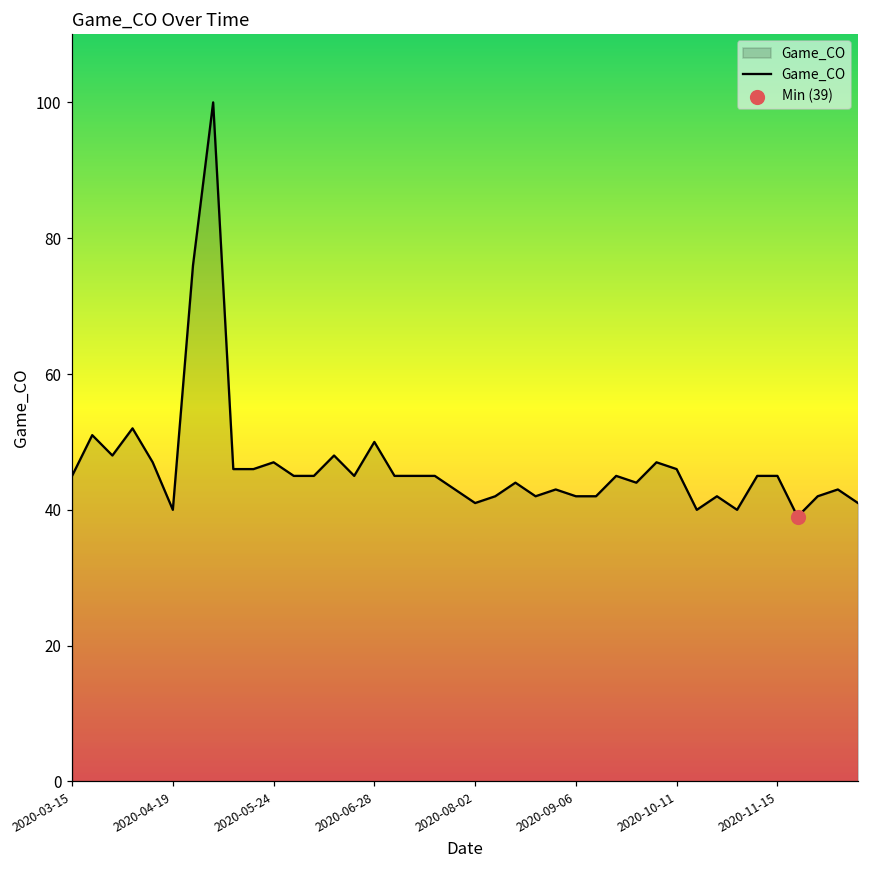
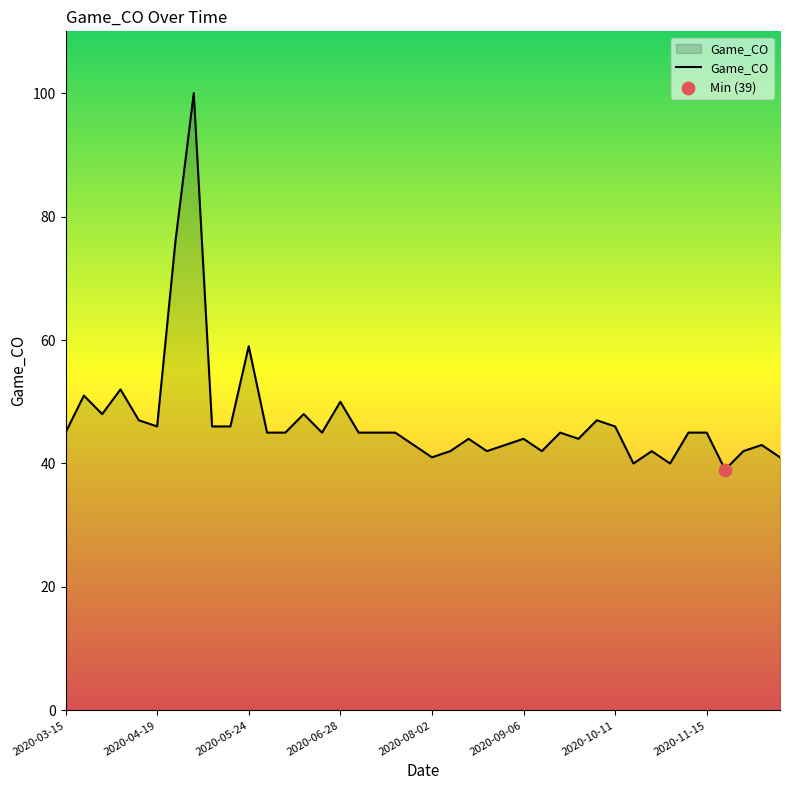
  {
    "Game_CO": {
      "2020-03-15": 45,
-     "2020-04-19": 40,
-     "2020-05-24": 47,
+     "2020-04-19": 46,
+     "2020-05-24": 59,
      "2020-06-28": 50,
      "2020-08-02": 41,
-     "2020-09-06": 42,
+     "2020-09-06": 44,
      "2020-10-11": 46,
      "2020-11-15": 45
    }
  }
